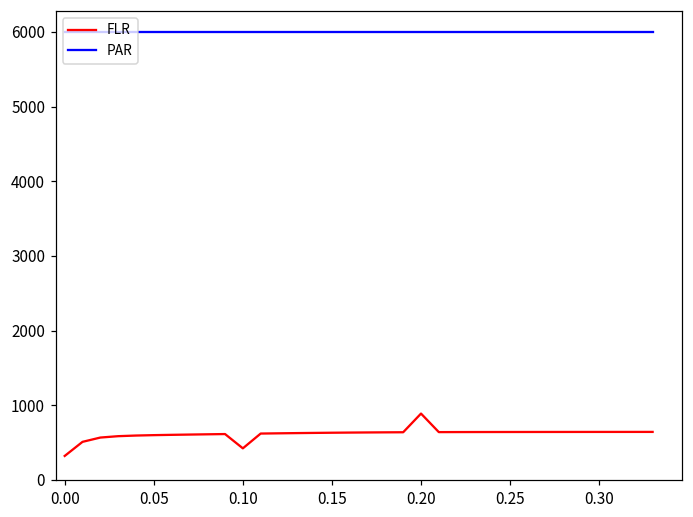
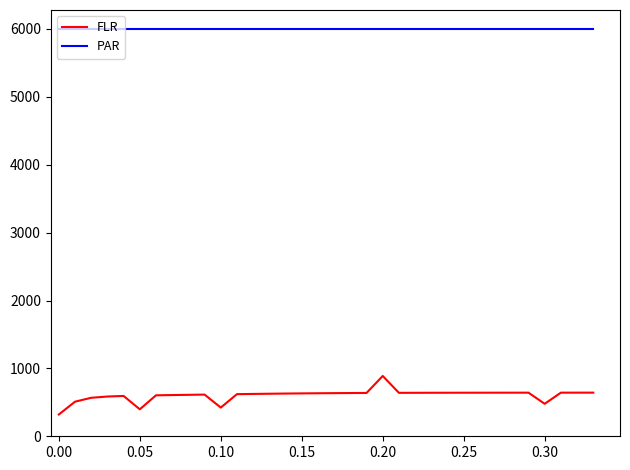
  {
    "FLR": {
      "0.00": 300,
-     "0.05": 600,
+     "0.05": 400,
      "0.10": 400,
      "0.15": 600,
      "0.20": 900,
      "0.25": 600,
-     "0.30": 600
+     "0.30": 500
    },
    "PAR": {
      "0.05": 6000,
      "0.10": 6000,
      "0.15": 6000,
      "0.20": 6000,
      "0.25": 6000,
      "0.30": 6000
    }
  }
